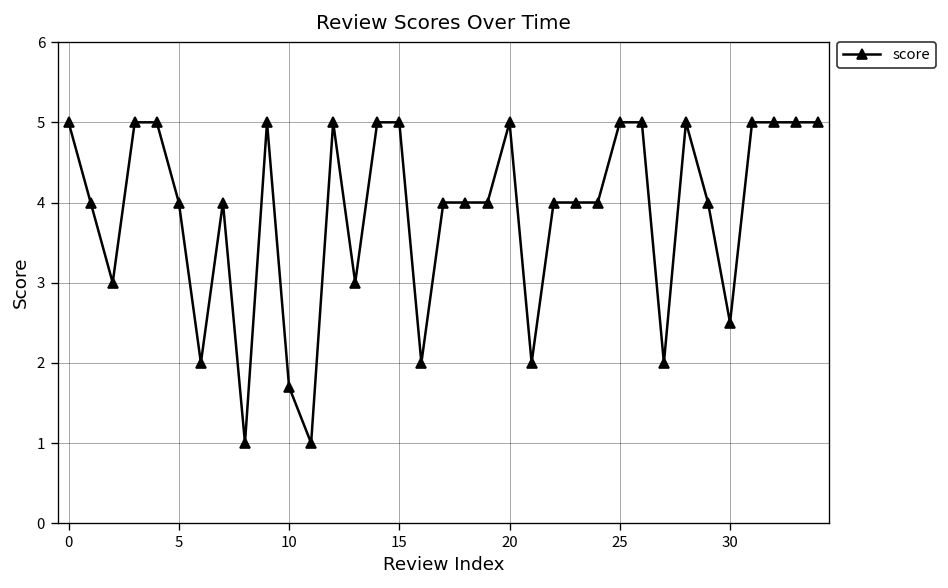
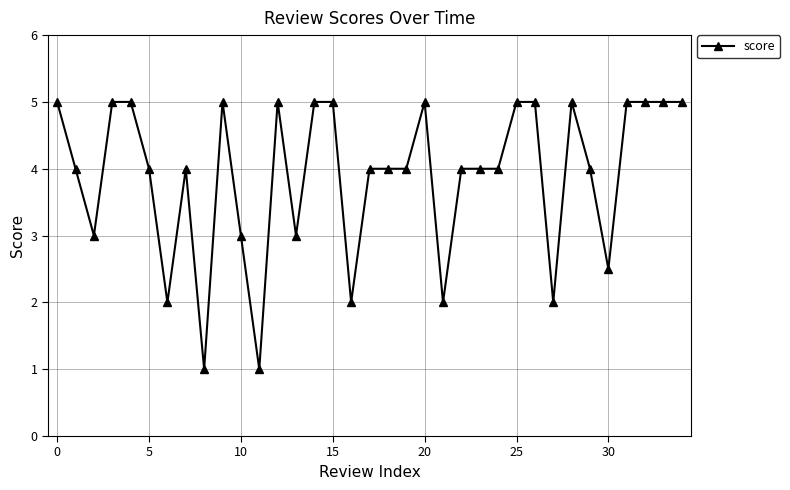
  {
    "0": 5.0,
    "5": 4.0,
-   "10": 1.7,
+   "10": 3.0,
    "15": 5.0,
    "20": 5.0,
    "25": 5.0,
    "30": 2.5
  }
